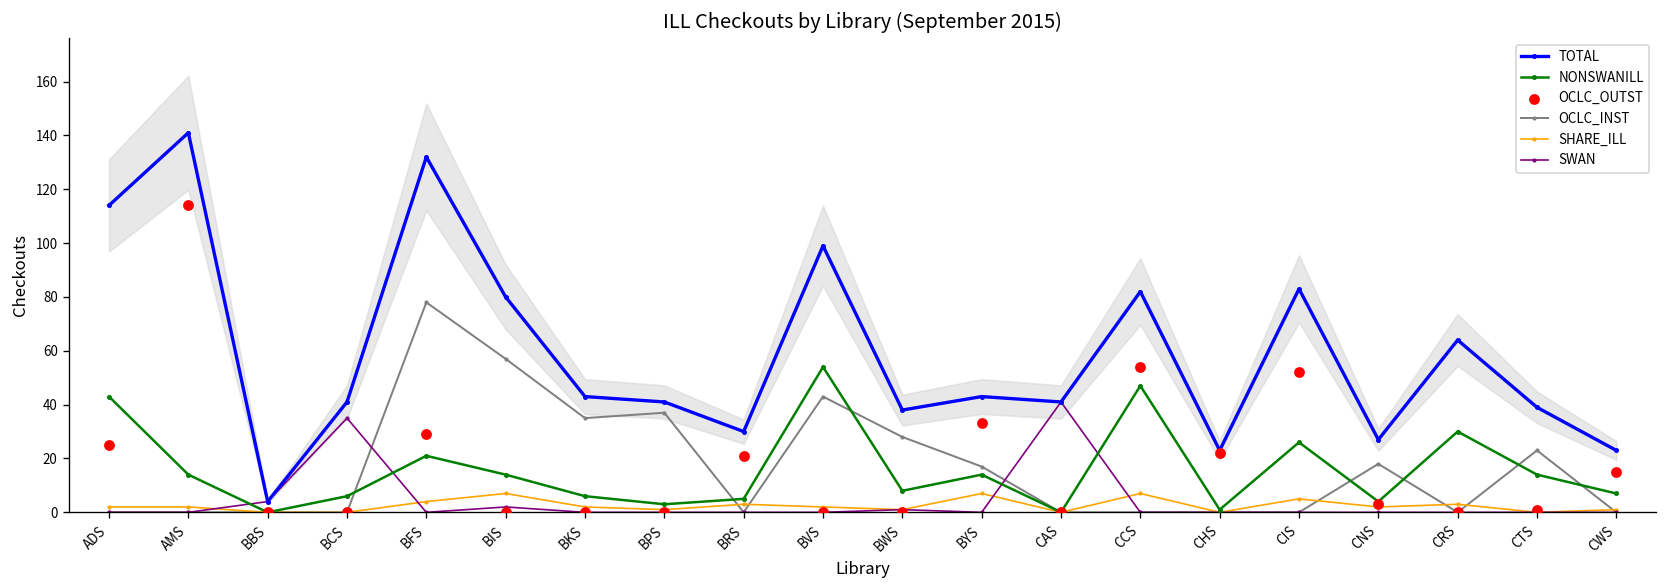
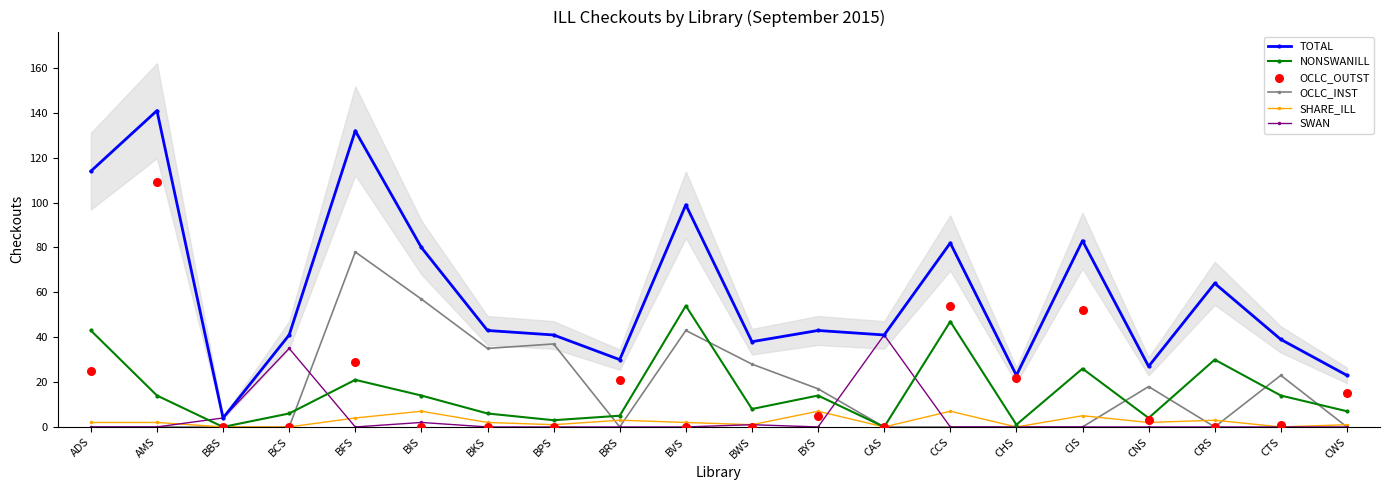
  {
    "TOTAL": {
      "ADS": 114,
      "AMS": 141,
      "BCS": 41,
      "BFS": 132,
      "BIS": 80,
      "BKS": 43,
      "BPS": 41,
      "BRS": 30,
      "BVS": 99,
      "BWS": 38,
      "BYS": 43,
      "CCS": 82,
      "CIS": 83,
      "CNS": 27,
      "CRS": 64,
      "CTS": 39,
      "CWS": 23
    },
    "NONSWANILL": {
      "ADS": 43,
      "AMS": 14,
      "BCS": 6,
      "BFS": 21,
      "BIS": 14,
      "BKS": 6,
      "BPS": 3,
      "BRS": 5,
      "BVS": 54,
      "BWS": 8,
      "BYS": 14,
      "CCS": 47,
      "CIS": 26,
      "CRS": 30,
      "CTS": 14,
      "CWS": 7
    },
    "OCLC_OUTST": {
-     "AMS": 114,
-     "BYS": 33
+     "AMS": 109,
+     "BYS": 5
    },
    "OCLC_INST": {
      "BFS": 78,
      "BIS": 57,
      "BKS": 35,
      "BPS": 37,
      "BVS": 43,
      "BWS": 28,
      "BYS": 17,
      "CNS": 18,
      "CTS": 23
    },
    "SHARE_ILL": {
      "ADS": 2,
      "AMS": 2,
      "BFS": 4,
      "BIS": 7,
      "BKS": 2,
      "BRS": 3,
      "BVS": 2,
      "BYS": 7,
      "CCS": 7,
      "CIS": 5,
      "CRS": 3
    },
    "SWAN": {
      "BCS": 35,
      "BFS": 0,
      "BIS": 2,
      "BYS": 0,
      "CNS": 0
    }
  }
